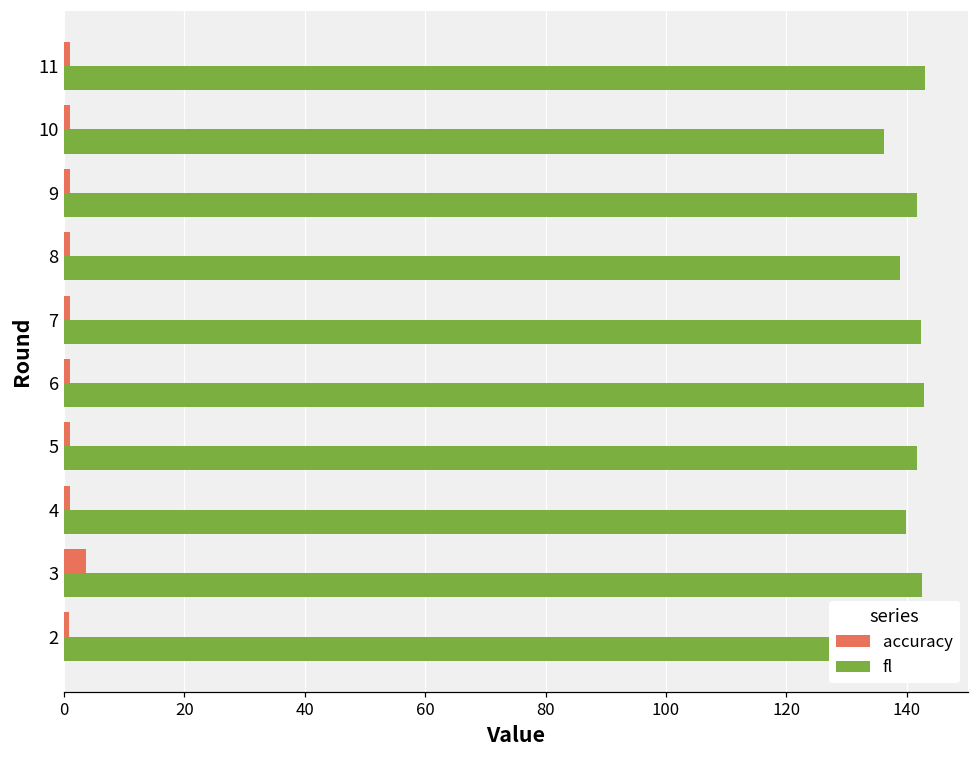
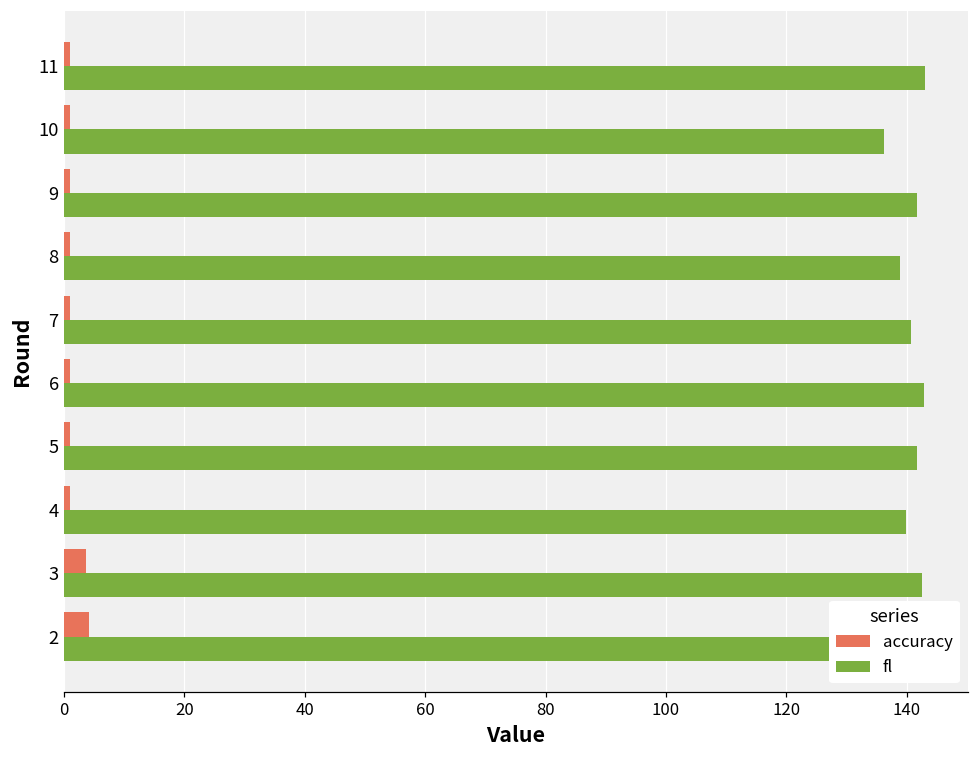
  {
    "accuracy": {
      "11": 1,
      "10": 1,
      "9": 1,
      "8": 1,
      "7": 1,
      "6": 1,
      "5": 1,
      "4": 1,
      "3": 4,
-     "2": 1
+     "2": 4
    },
    "fl": {
      "11": 143,
      "10": 136,
      "9": 142,
      "8": 139,
-     "7": 142,
+     "7": 141,
      "6": 143,
      "5": 142,
      "4": 140,
      "3": 143
    }
  }
